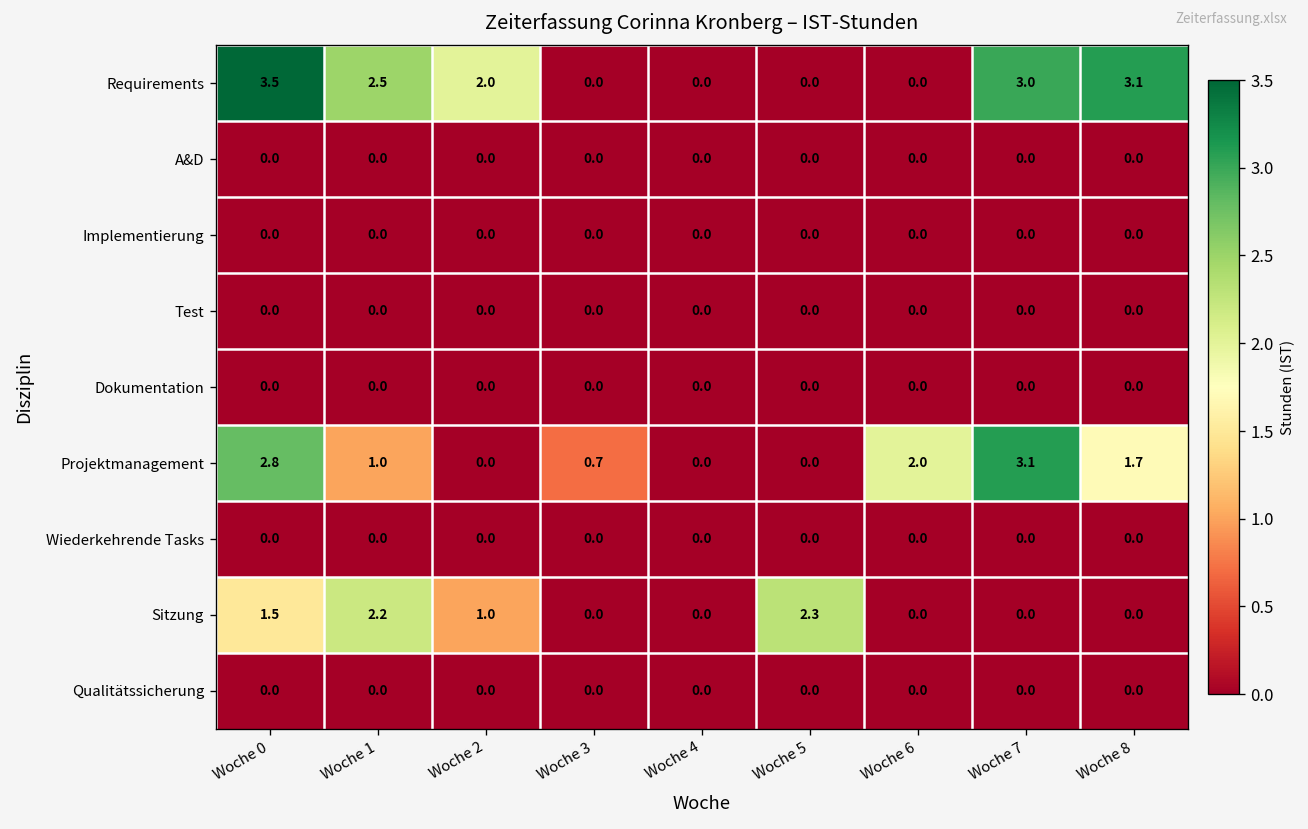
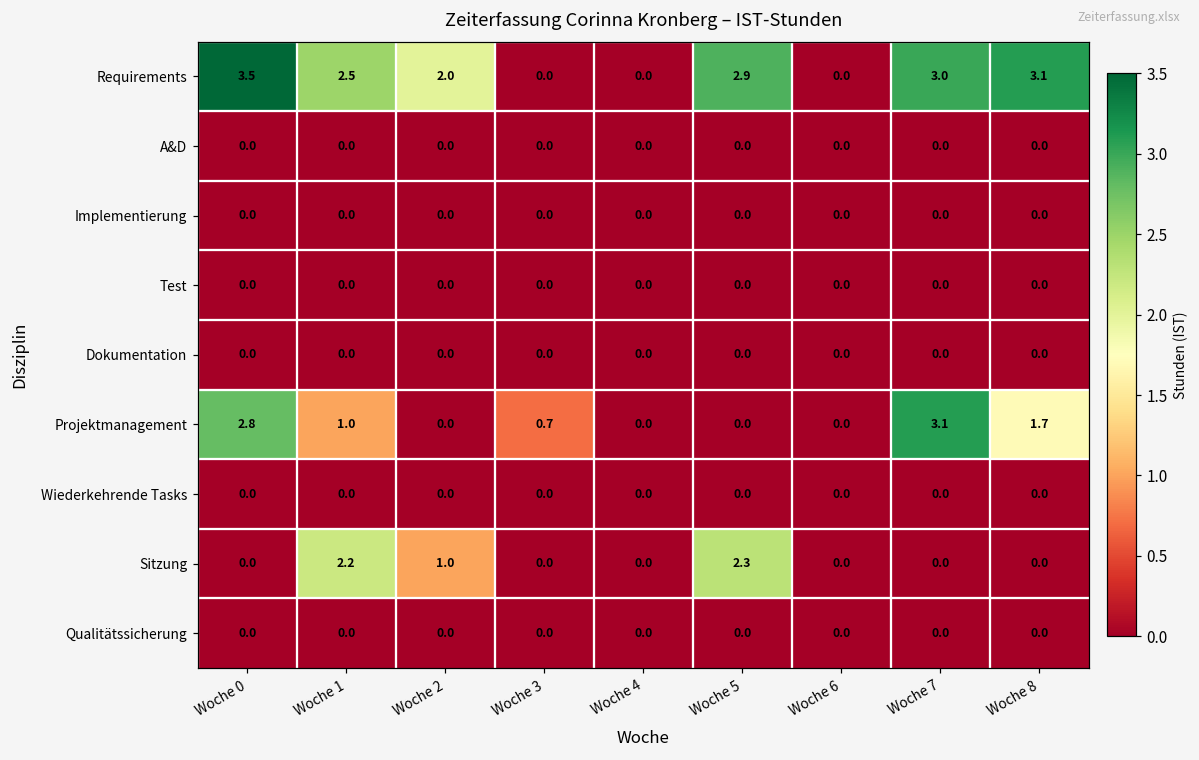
  {
    "Requirements": {
      "Woche 0": 3.5,
      "Woche 1": 2.5,
      "Woche 2": 2.0,
      "Woche 3": 0.0,
      "Woche 4": 0.0,
-     "Woche 5": 0.0,
+     "Woche 5": 2.9,
      "Woche 6": 0.0,
      "Woche 7": 3.0,
      "Woche 8": 3.1
    },
    "A&D": {
      "Woche 0": 0.0,
      "Woche 1": 0.0,
      "Woche 2": 0.0,
      "Woche 3": 0.0,
      "Woche 4": 0.0,
      "Woche 5": 0.0,
      "Woche 6": 0.0,
      "Woche 7": 0.0,
      "Woche 8": 0.0
    },
    "Implementierung": {
      "Woche 0": 0.0,
      "Woche 1": 0.0,
      "Woche 2": 0.0,
      "Woche 3": 0.0,
      "Woche 4": 0.0,
      "Woche 5": 0.0,
      "Woche 6": 0.0,
      "Woche 7": 0.0,
      "Woche 8": 0.0
    },
    "Test": {
      "Woche 0": 0.0,
      "Woche 1": 0.0,
      "Woche 2": 0.0,
      "Woche 3": 0.0,
      "Woche 4": 0.0,
      "Woche 5": 0.0,
      "Woche 6": 0.0,
      "Woche 7": 0.0,
      "Woche 8": 0.0
    },
    "Dokumentation": {
      "Woche 0": 0.0,
      "Woche 1": 0.0,
      "Woche 2": 0.0,
      "Woche 3": 0.0,
      "Woche 4": 0.0,
      "Woche 5": 0.0,
      "Woche 6": 0.0,
      "Woche 7": 0.0,
      "Woche 8": 0.0
    },
    "Projektmanagement": {
      "Woche 0": 2.8,
      "Woche 1": 1.0,
      "Woche 2": 0.0,
      "Woche 3": 0.7,
      "Woche 4": 0.0,
      "Woche 5": 0.0,
-     "Woche 6": 2.0,
+     "Woche 6": 0.0,
      "Woche 7": 3.1,
      "Woche 8": 1.7
    },
    "Wiederkehrende Tasks": {
      "Woche 0": 0.0,
      "Woche 1": 0.0,
      "Woche 2": 0.0,
      "Woche 3": 0.0,
      "Woche 4": 0.0,
      "Woche 5": 0.0,
      "Woche 6": 0.0,
      "Woche 7": 0.0,
      "Woche 8": 0.0
    },
    "Sitzung": {
-     "Woche 0": 1.5,
+     "Woche 0": 0.0,
      "Woche 1": 2.2,
      "Woche 2": 1.0,
      "Woche 3": 0.0,
      "Woche 4": 0.0,
      "Woche 5": 2.3,
      "Woche 6": 0.0,
      "Woche 7": 0.0,
      "Woche 8": 0.0
    },
    "Qualitätssicherung": {
      "Woche 0": 0.0,
      "Woche 1": 0.0,
      "Woche 2": 0.0,
      "Woche 3": 0.0,
      "Woche 4": 0.0,
      "Woche 5": 0.0,
      "Woche 6": 0.0,
      "Woche 7": 0.0,
      "Woche 8": 0.0
    }
  }
